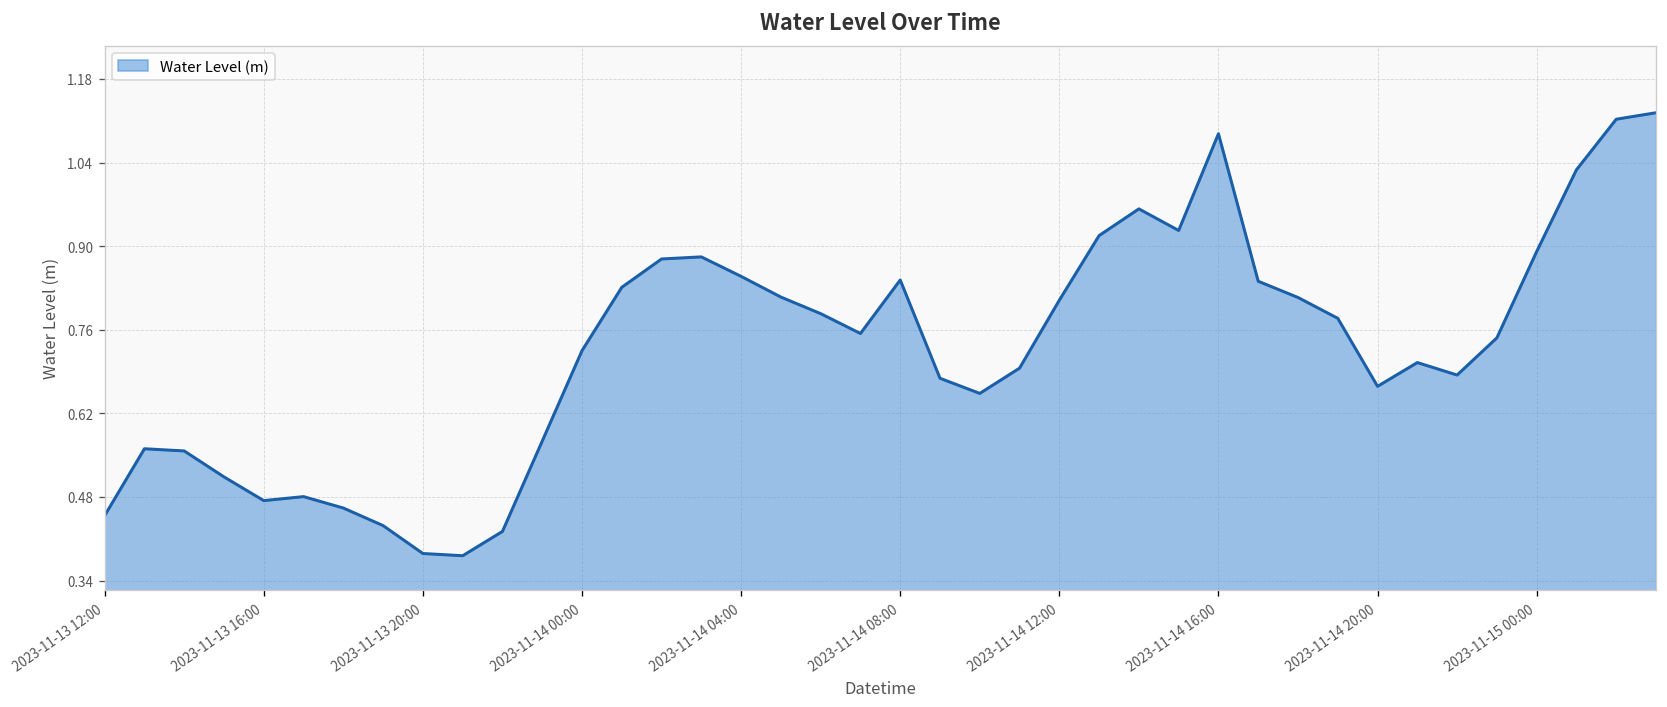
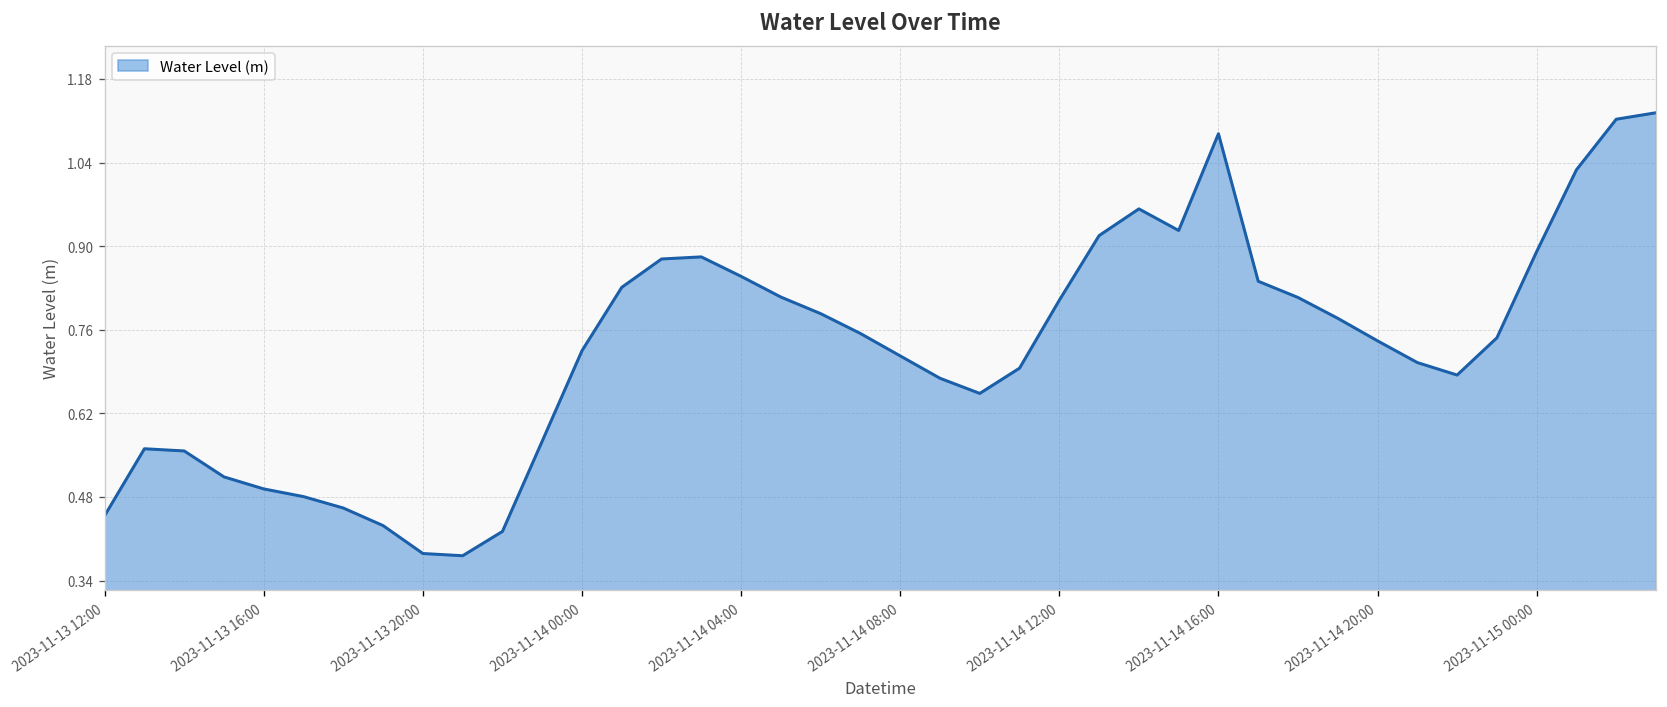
  {
    "2023-11-13 12:00": 0.45,
-   "2023-11-13 16:00": 0.47,
+   "2023-11-13 16:00": 0.49,
    "2023-11-13 20:00": 0.39,
    "2023-11-14 00:00": 0.72,
    "2023-11-14 04:00": 0.85,
-   "2023-11-14 08:00": 0.84,
+   "2023-11-14 08:00": 0.72,
    "2023-11-14 12:00": 0.81,
    "2023-11-14 16:00": 1.09,
-   "2023-11-14 20:00": 0.67,
+   "2023-11-14 20:00": 0.74,
    "2023-11-15 00:00": 0.89
  }
